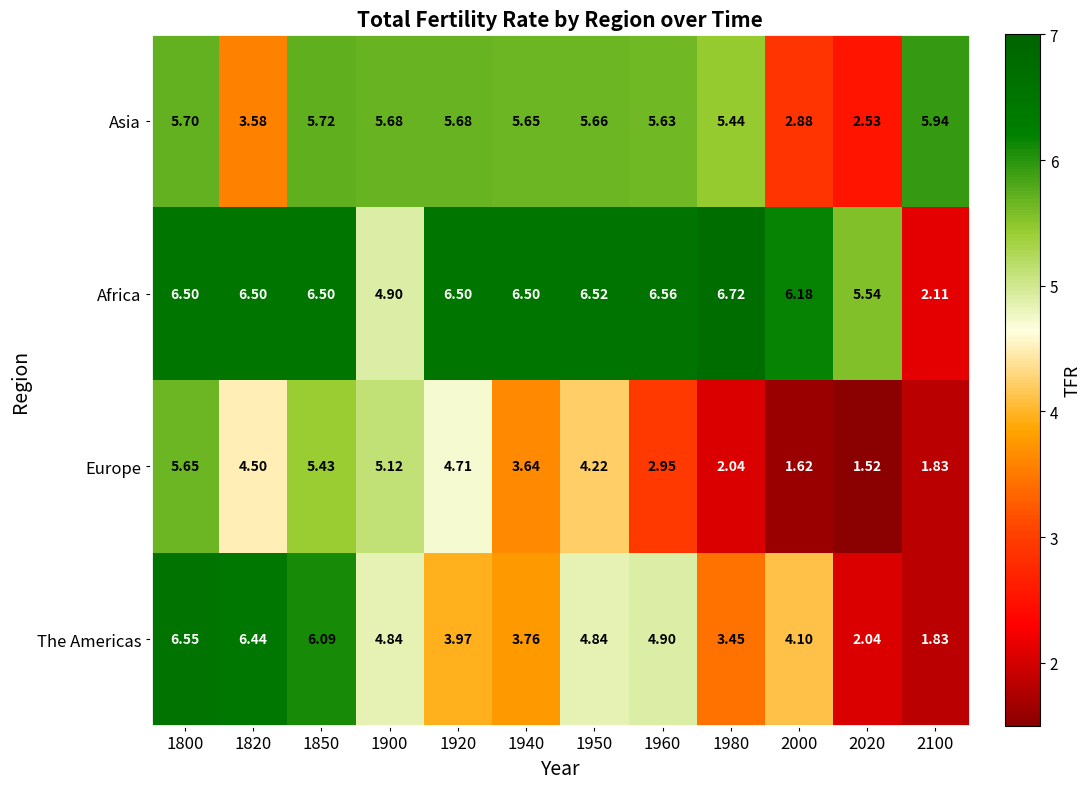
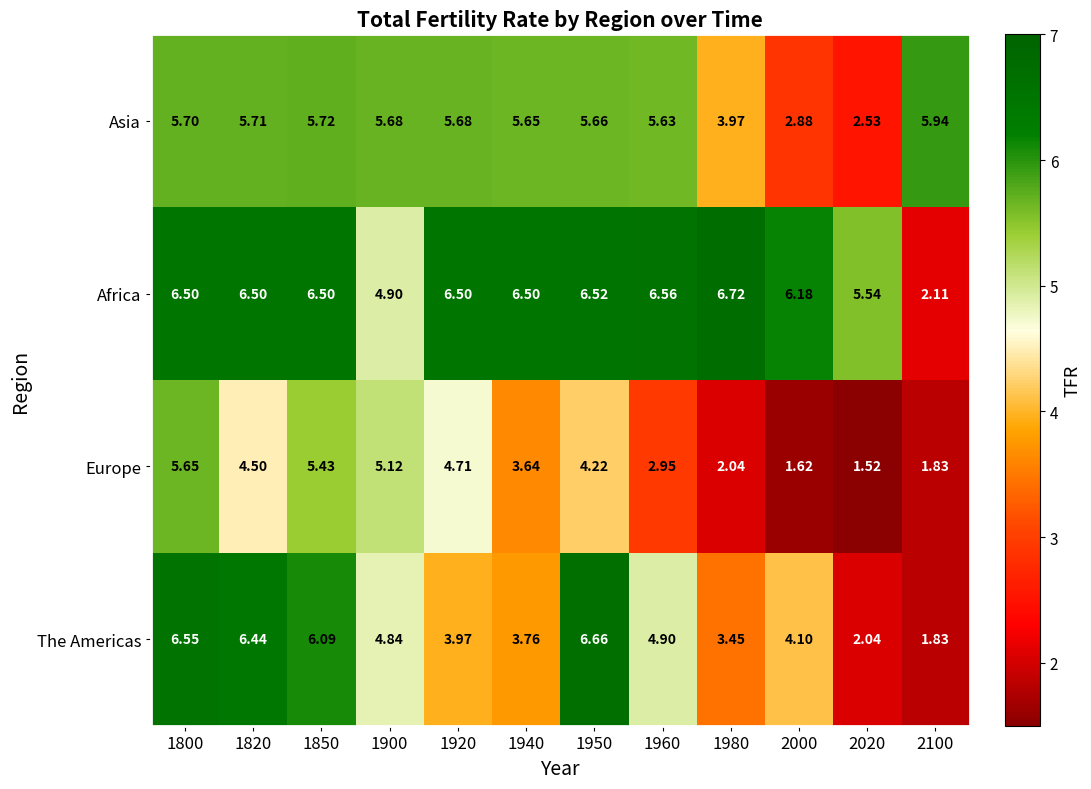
  {
    "Asia": {
      "1800": 5.70,
-     "1820": 3.58,
+     "1820": 5.71,
      "1850": 5.72,
      "1900": 5.68,
      "1920": 5.68,
      "1940": 5.65,
      "1950": 5.66,
      "1960": 5.63,
-     "1980": 5.44,
+     "1980": 3.97,
      "2000": 2.88,
      "2020": 2.53,
      "2100": 5.94
    },
    "Africa": {
      "1800": 6.50,
      "1820": 6.50,
      "1850": 6.50,
      "1900": 4.90,
      "1920": 6.50,
      "1940": 6.50,
      "1950": 6.52,
      "1960": 6.56,
      "1980": 6.72,
      "2000": 6.18,
      "2020": 5.54,
      "2100": 2.11
    },
    "Europe": {
      "1800": 5.65,
      "1820": 4.50,
      "1850": 5.43,
      "1900": 5.12,
      "1920": 4.71,
      "1940": 3.64,
      "1950": 4.22,
      "1960": 2.95,
      "1980": 2.04,
      "2000": 1.62,
      "2020": 1.52,
      "2100": 1.83
    },
    "The Americas": {
      "1800": 6.55,
      "1820": 6.44,
      "1850": 6.09,
      "1900": 4.84,
      "1920": 3.97,
      "1940": 3.76,
-     "1950": 4.84,
+     "1950": 6.66,
      "1960": 4.90,
      "1980": 3.45,
      "2000": 4.10,
      "2020": 2.04,
      "2100": 1.83
    }
  }
